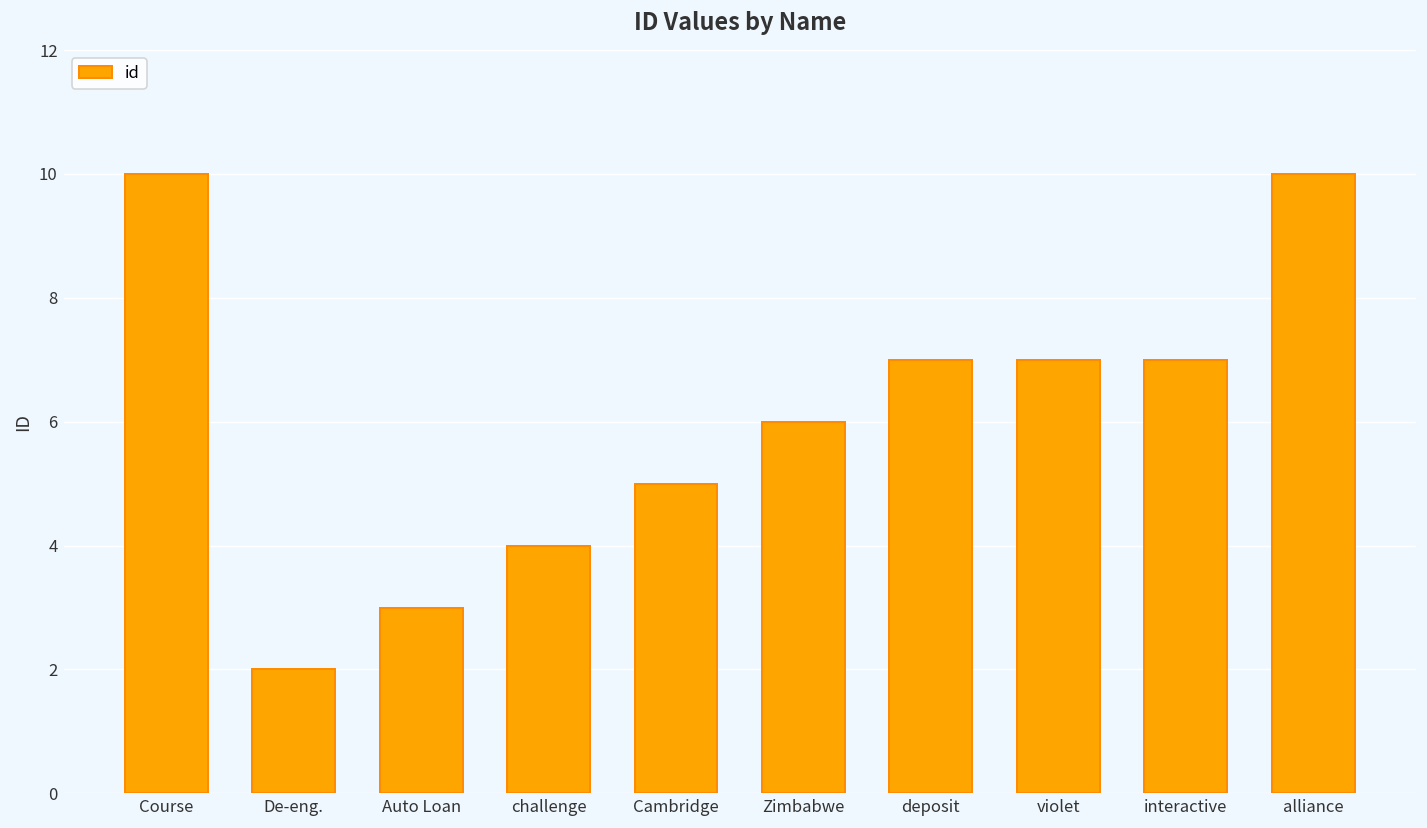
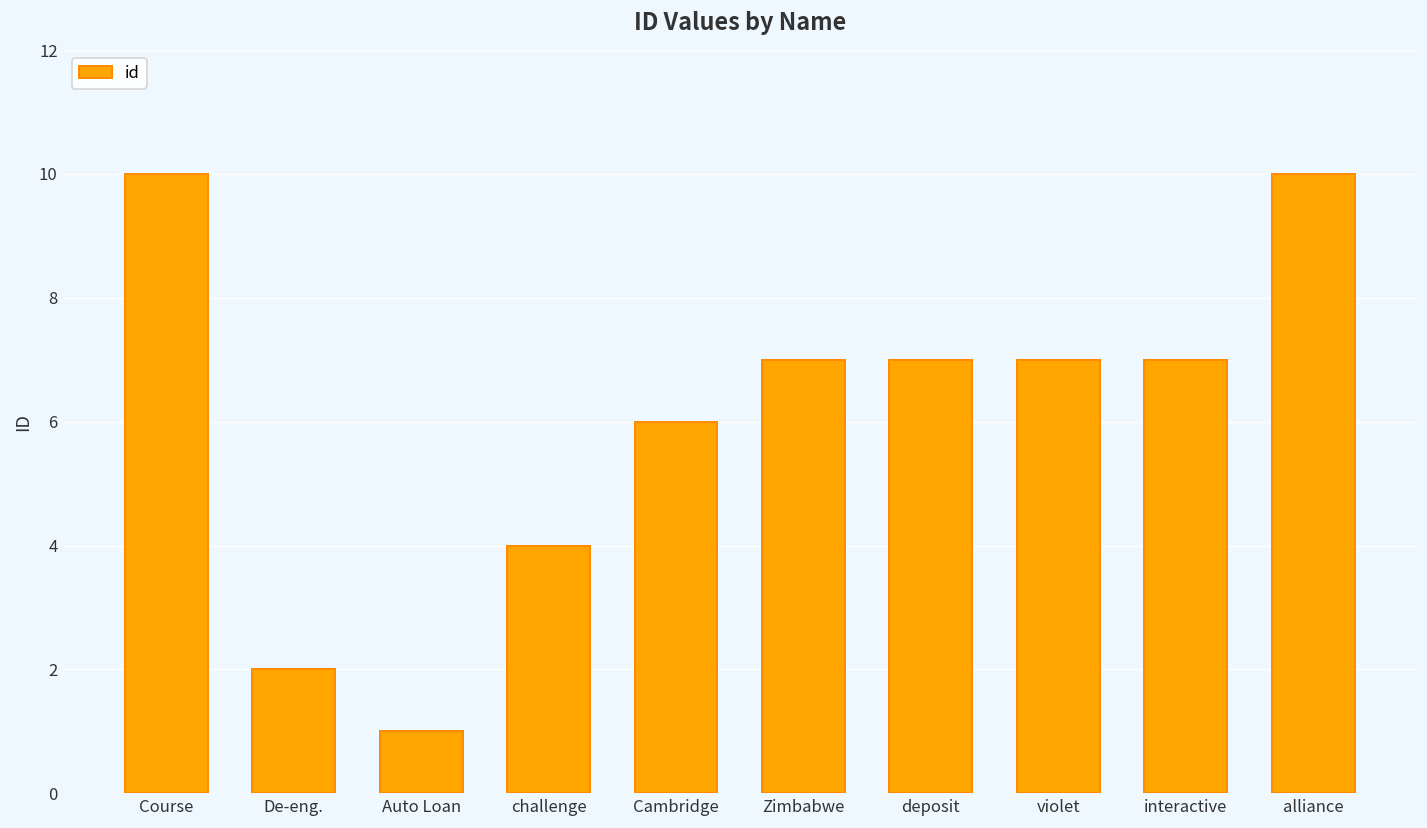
  {
    "Course": 10,
    "De-eng.": 2,
-   "Auto Loan": 3,
+   "Auto Loan": 1,
    "challenge": 4,
-   "Cambridge": 5,
-   "Zimbabwe": 6,
+   "Cambridge": 6,
+   "Zimbabwe": 7,
    "deposit": 7,
    "violet": 7,
    "interactive": 7,
    "alliance": 10
  }
